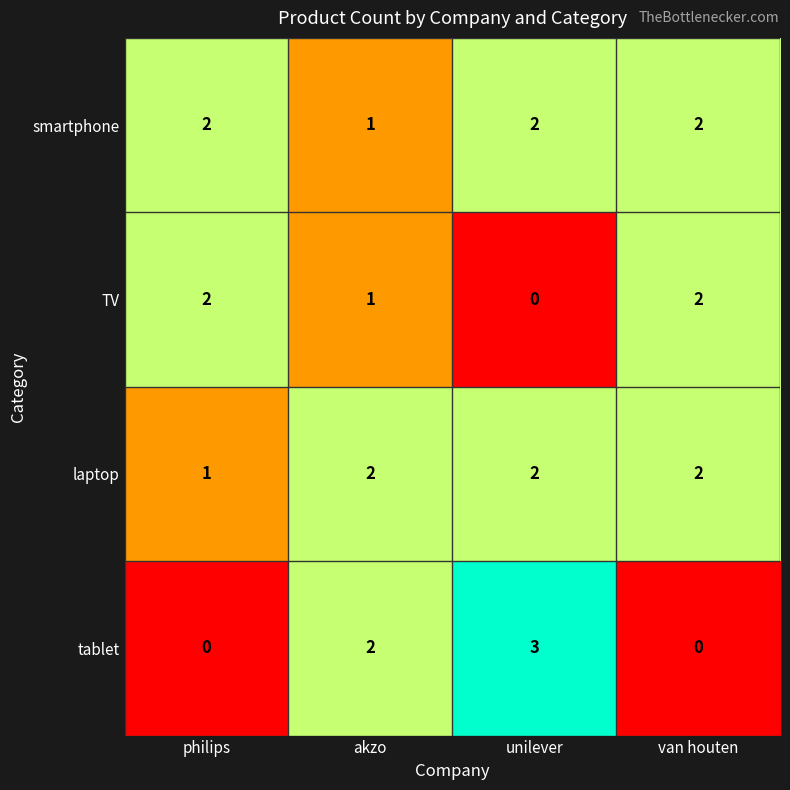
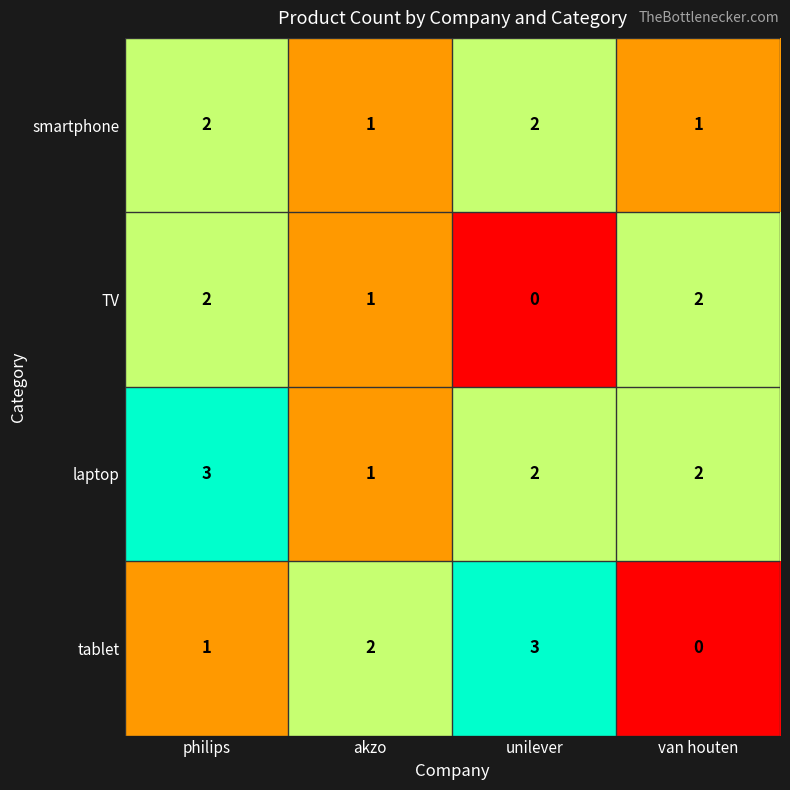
  {
    "smartphone": {
      "philips": 2,
      "akzo": 1,
      "unilever": 2,
-     "van houten": 2
+     "van houten": 1
    },
    "TV": {
      "philips": 2,
      "akzo": 1,
      "unilever": 0,
      "van houten": 2
    },
    "laptop": {
-     "philips": 1,
-     "akzo": 2,
+     "philips": 3,
+     "akzo": 1,
      "unilever": 2,
      "van houten": 2
    },
    "tablet": {
-     "philips": 0,
+     "philips": 1,
      "akzo": 2,
      "unilever": 3,
      "van houten": 0
    }
  }
